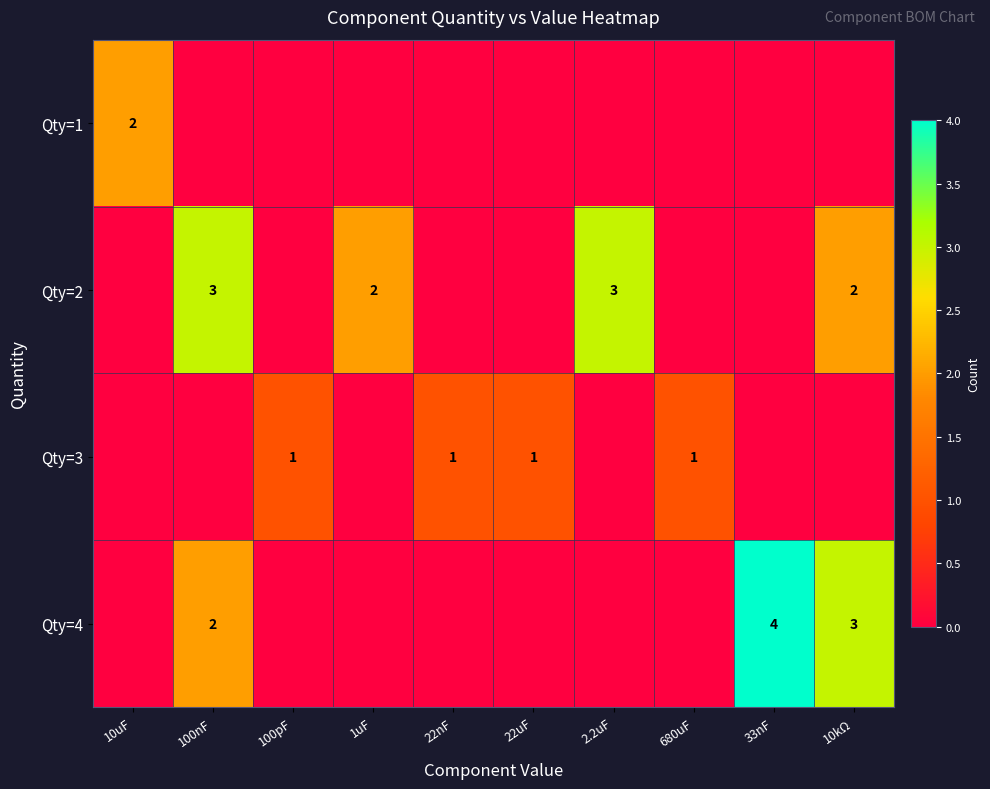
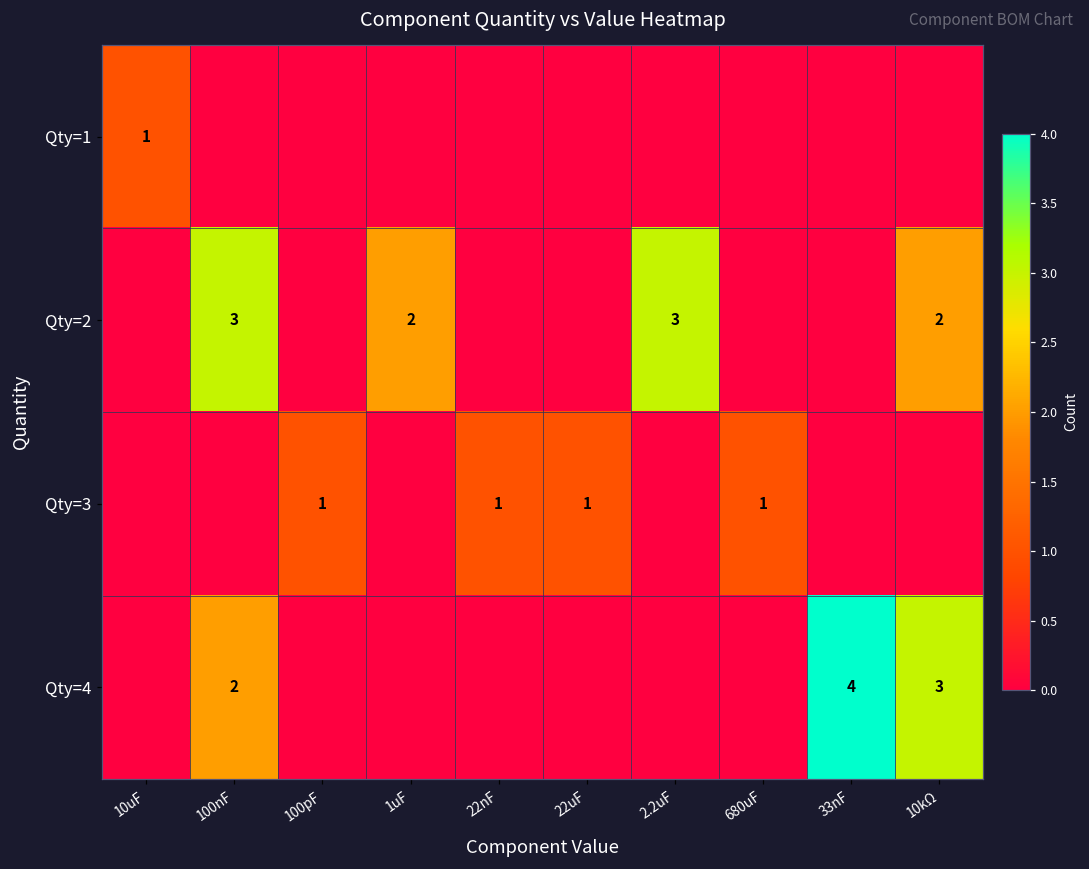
  {
    "Qty=1": {
-     "10uF": 2
+     "10uF": 1
    },
    "Qty=2": {
      "100nF": 3,
      "1uF": 2,
      "2.2uF": 3,
      "10kΩ": 2
    },
    "Qty=3": {
      "100pF": 1,
      "22nF": 1,
      "22uF": 1,
      "680uF": 1
    },
    "Qty=4": {
      "100nF": 2,
      "33nF": 4,
      "10kΩ": 3
    }
  }
